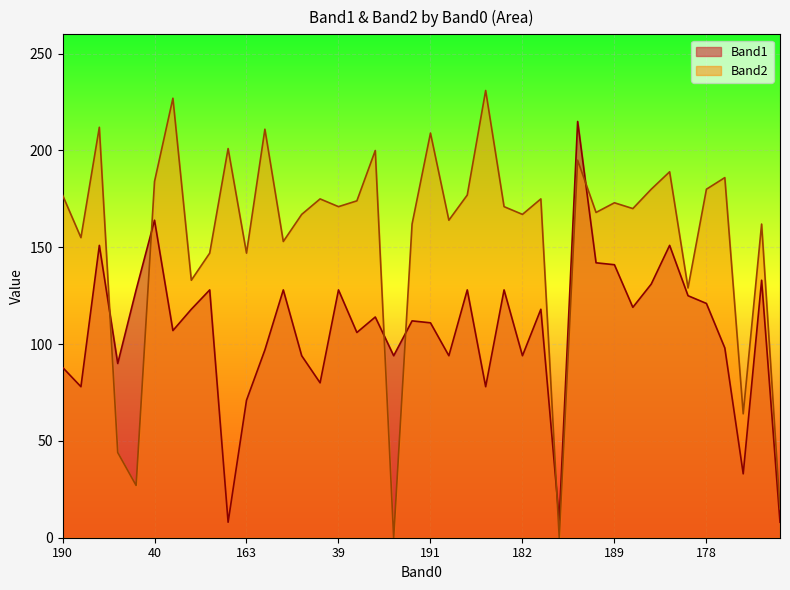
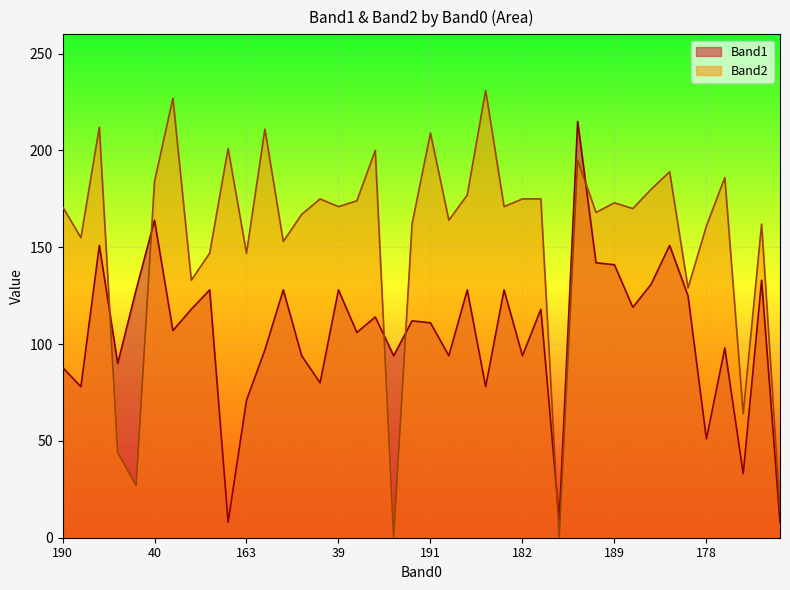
  {
    "Band1": {
      "190": 88,
      "40": 164,
      "163": 71,
      "191": 111,
      "182": 94,
      "189": 141,
-     "178": 121
+     "178": 51
    },
    "Band2": {
-     "190": 177,
+     "190": 171,
      "40": 184,
      "163": 147,
      "191": 209,
-     "182": 167,
+     "182": 175,
      "189": 173,
-     "178": 180
+     "178": 161
    }
  }
